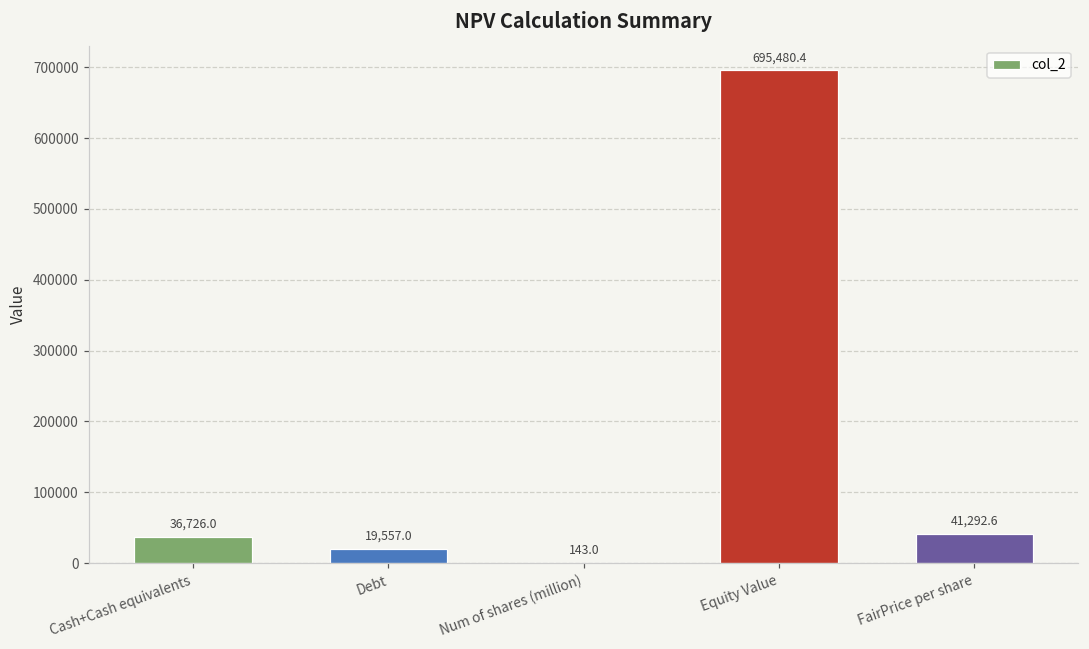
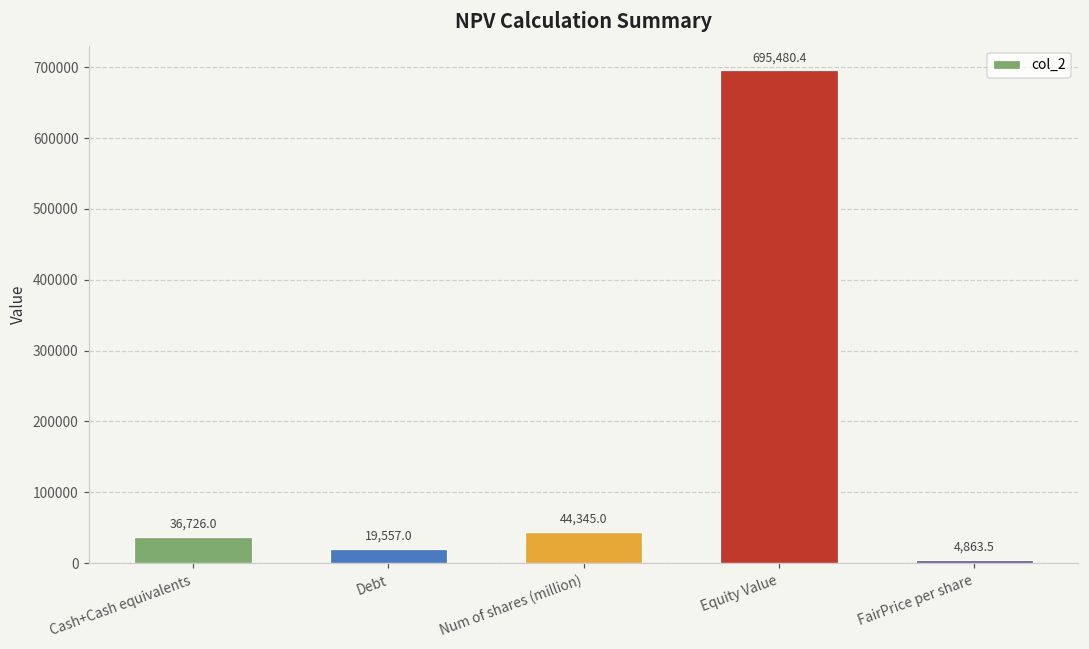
  {
    "Cash+Cash equivalents": "36,726.0",
    "Debt": "19,557.0",
-   "Num of shares (million)": "143.0",
+   "Num of shares (million)": "44,345.0",
    "Equity Value": "695,480.4",
-   "FairPrice per share": "41,292.6"
+   "FairPrice per share": "4,863.5"
  }
